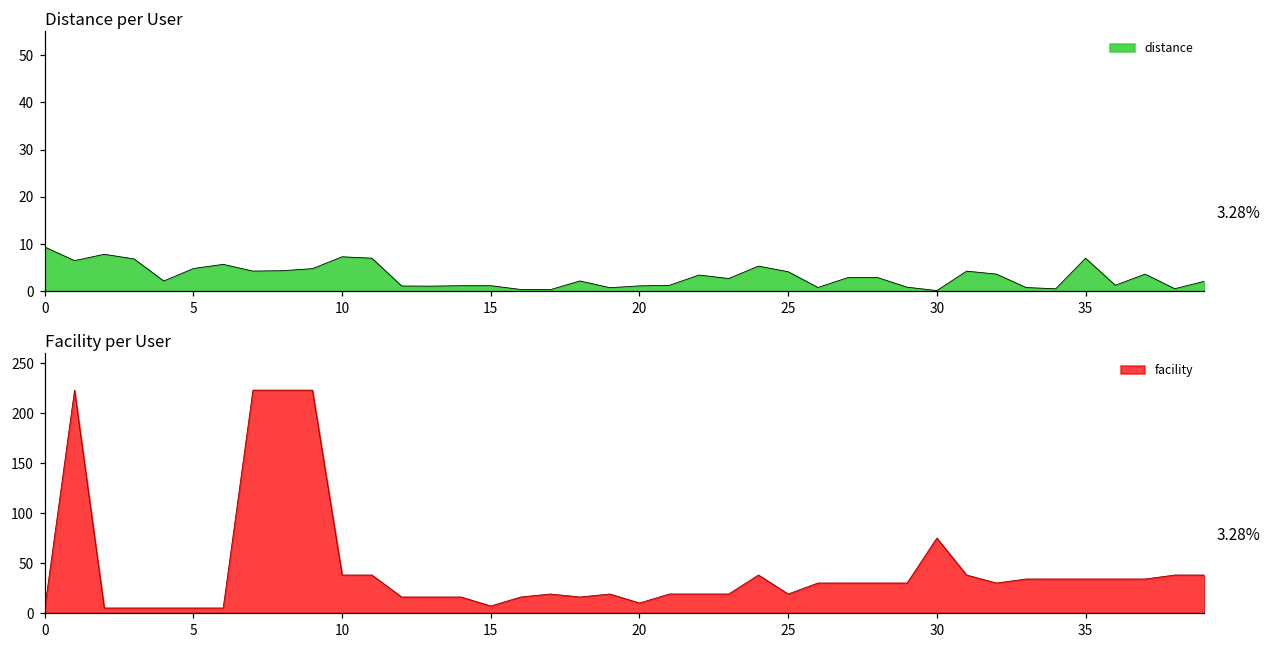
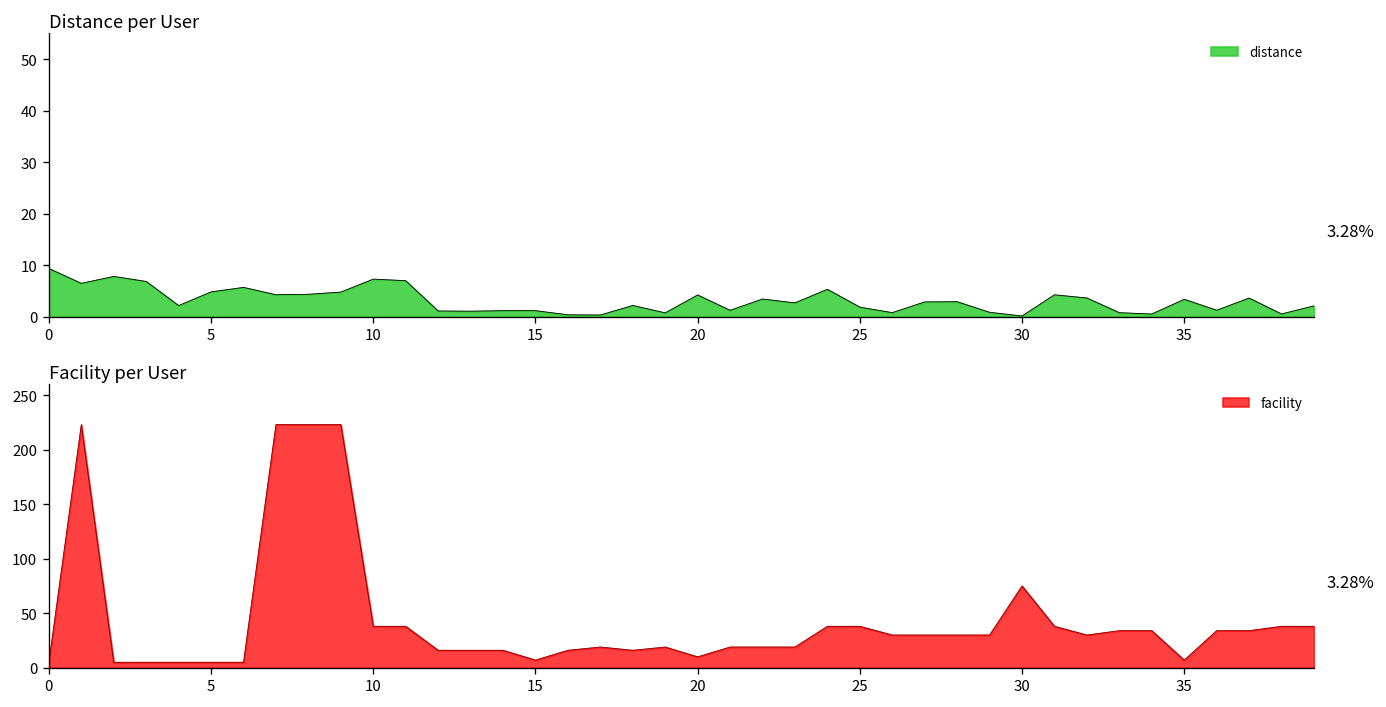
  {
    "Distance per User": {
      "0": 9,
      "5": 5,
      "10": 7,
      "15": 1,
-     "20": 1,
-     "25": 4,
+     "20": 4,
+     "25": 2,
      "30": 0,
-     "35": 7
+     "35": 3
    },
    "Facility per User": {
      "0": 10,
      "5": 10,
      "10": 40,
      "15": 10,
      "20": 10,
-     "25": 20,
+     "25": 40,
      "30": 80,
-     "35": 30
+     "35": 10
    }
  }
